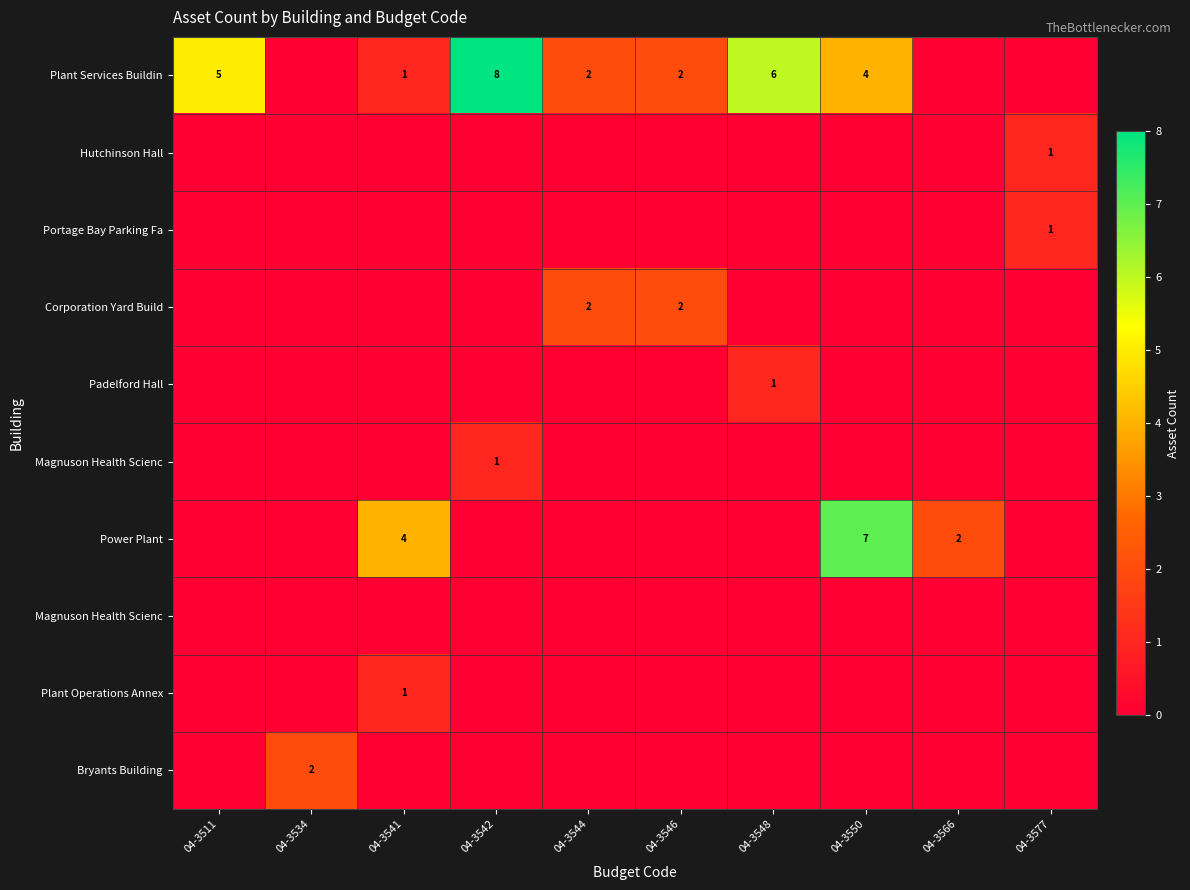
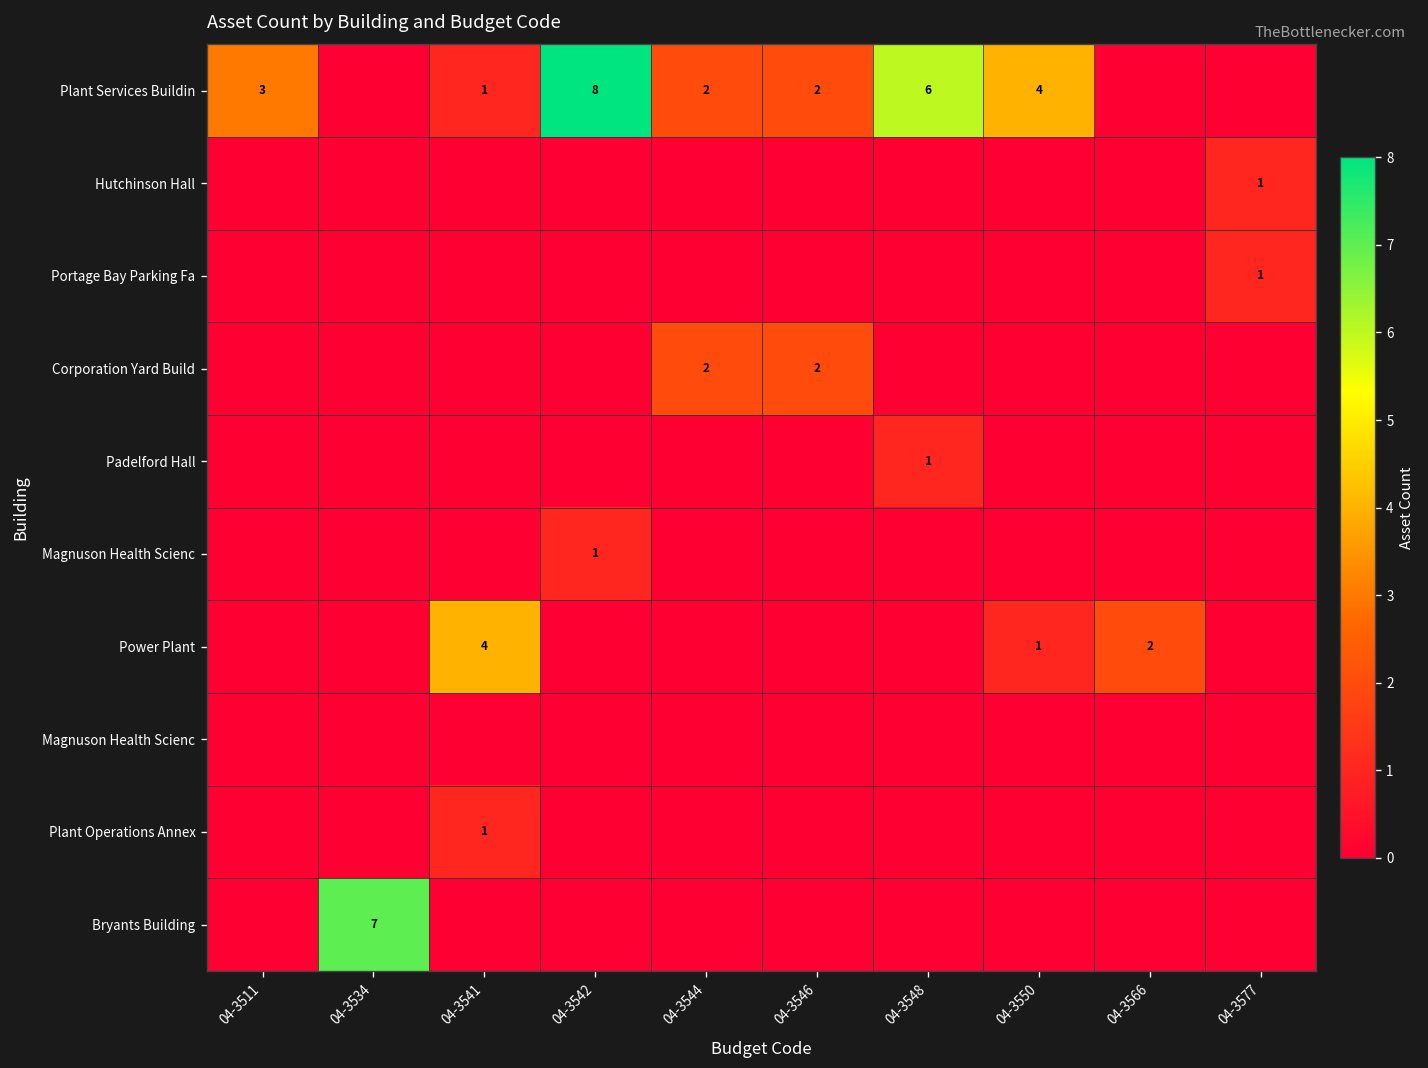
  {
    "Plant Services Buildin": {
-     "04-3511": 5,
+     "04-3511": 3,
      "04-3541": 1,
      "04-3542": 8,
      "04-3544": 2,
      "04-3546": 2,
      "04-3548": 6,
      "04-3550": 4
    },
    "Hutchinson Hall": {
      "04-3577": 1
    },
    "Portage Bay Parking Fa": {
      "04-3577": 1
    },
    "Corporation Yard Build": {
      "04-3544": 2,
      "04-3546": 2
    },
    "Padelford Hall": {
      "04-3548": 1
    },
    "Power Plant": {
      "04-3541": 4,
-     "04-3550": 7,
+     "04-3550": 1,
      "04-3566": 2
    },
    "Plant Operations Annex": {
      "04-3541": 1
    },
    "Bryants Building": {
-     "04-3534": 2
+     "04-3534": 7
    }
  }
